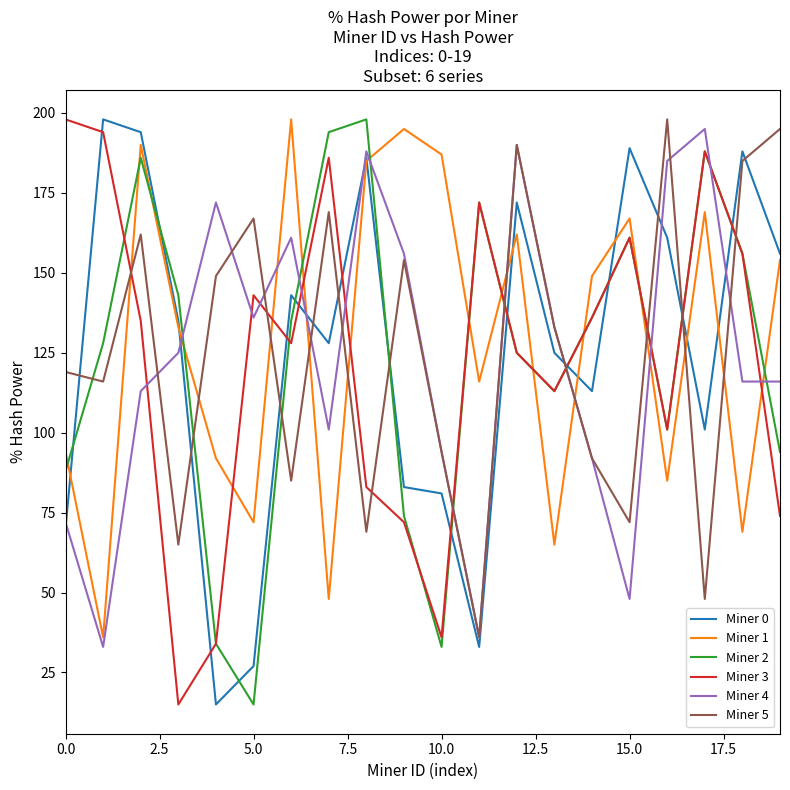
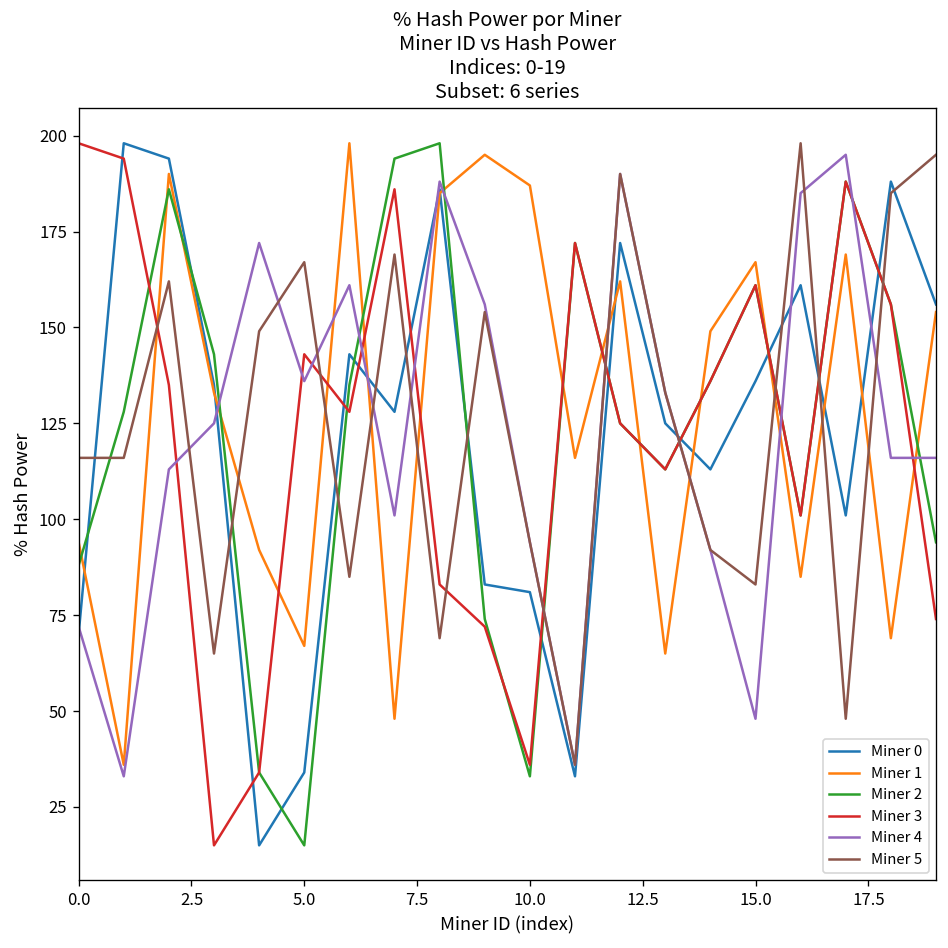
  {
    "Miner 0": {
      "0.0": 70,
-     "5.0": 27,
+     "5.0": 34,
      "10.0": 81,
-     "15.0": 189
+     "15.0": 136
    },
    "Miner 1": {
      "0.0": 94,
-     "5.0": 72,
+     "5.0": 67,
      "10.0": 187,
      "15.0": 167
    },
    "Miner 2": {
      "0.0": 88,
      "5.0": 15,
      "10.0": 33
    },
    "Miner 3": {
      "0.0": 198,
      "5.0": 143,
      "10.0": 36
    },
    "Miner 4": {
      "0.0": 72,
      "5.0": 136,
      "15.0": 48
    },
    "Miner 5": {
-     "0.0": 119,
+     "0.0": 116,
      "5.0": 167,
-     "15.0": 72
+     "15.0": 83
    }
  }
